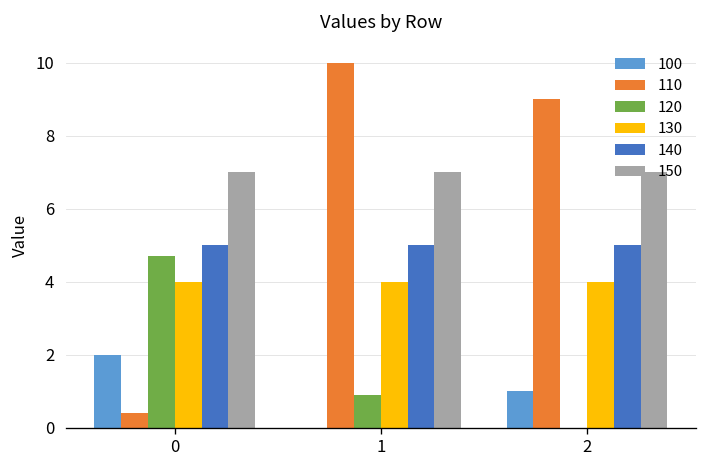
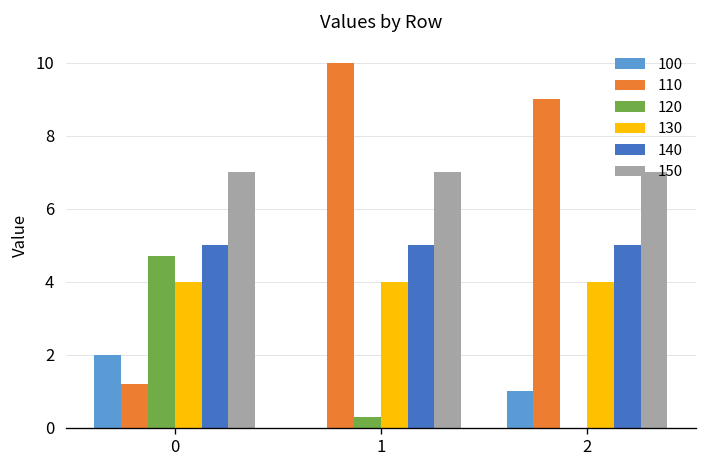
  {
    "110": {
-     "0": 0.4,
+     "0": 1.2,
      "1": 10.0,
      "2": 9.0
    },
    "120": {
      "0": 4.7,
-     "1": 0.9,
+     "1": 0.3,
      "2": 0.0
    },
    "130": {
      "0": 4.0,
      "1": 4.0,
      "2": 4.0
    },
    "150": {
      "0": 7.0,
      "1": 7.0,
      "2": 7.0
    }
  }
